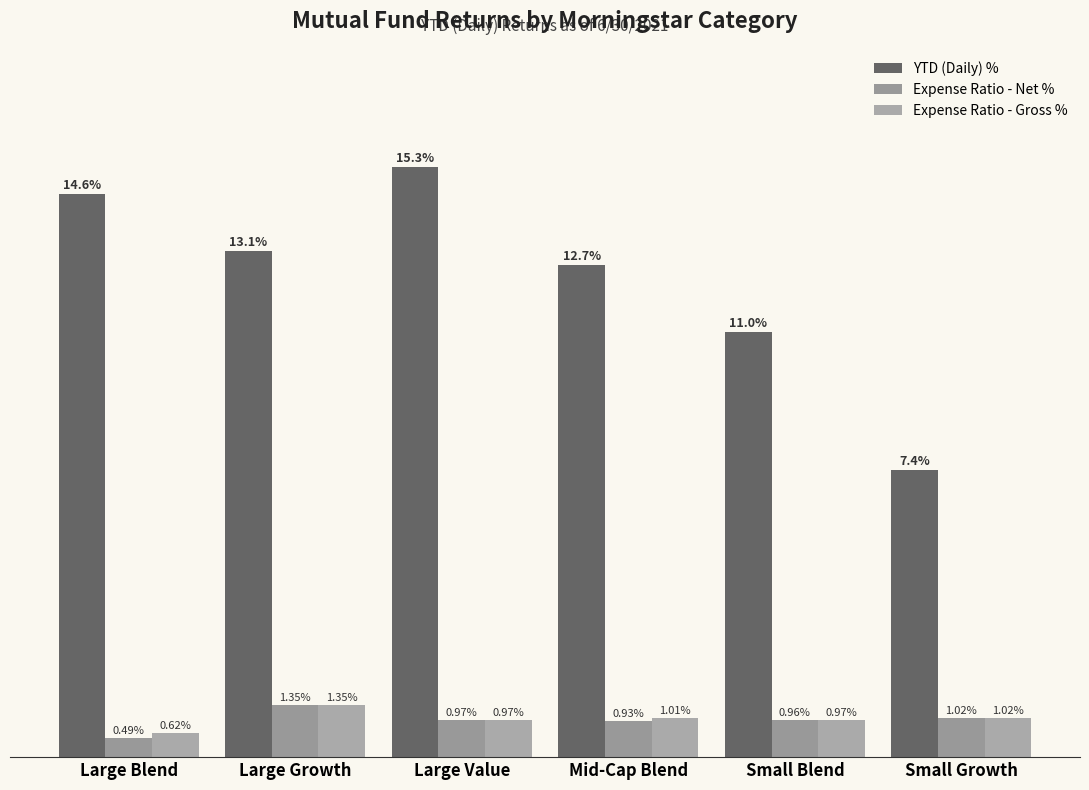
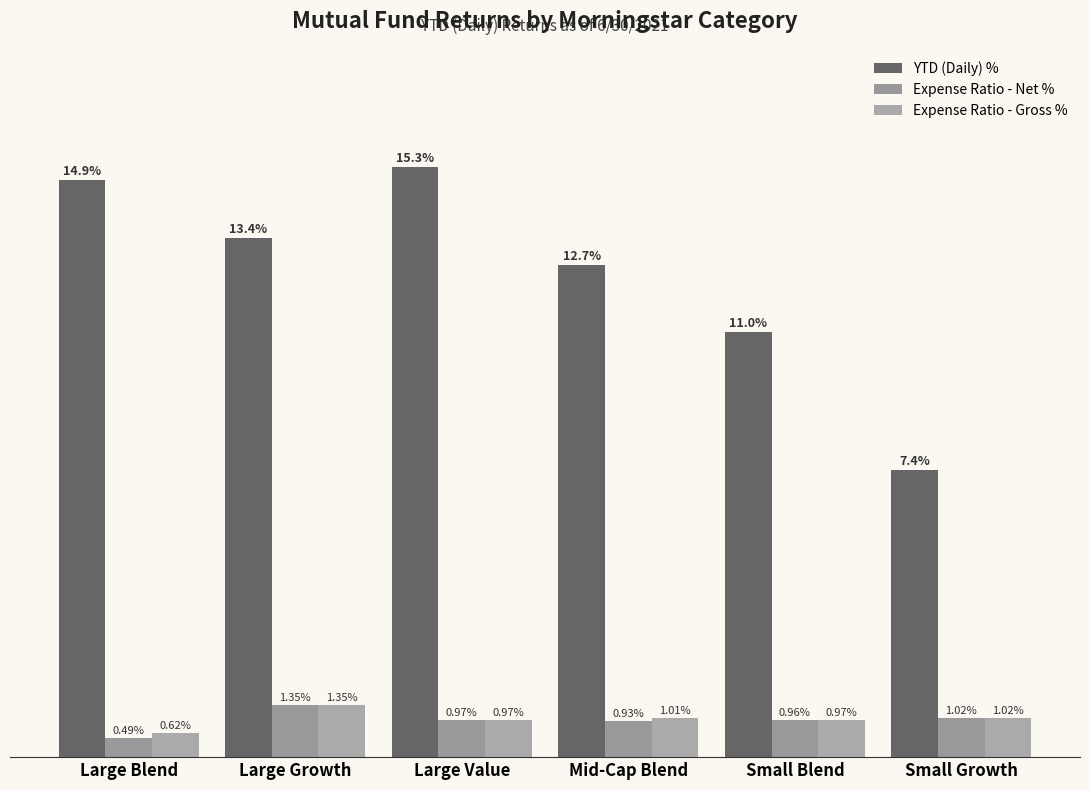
  {
    "YTD (Daily) %": {
-     "Large Blend": "14.6%",
-     "Large Growth": "13.1%",
+     "Large Blend": "14.9%",
+     "Large Growth": "13.4%",
      "Large Value": "15.3%",
      "Mid-Cap Blend": "12.7%",
      "Small Blend": "11.0%",
      "Small Growth": "7.4%"
    }
  }
